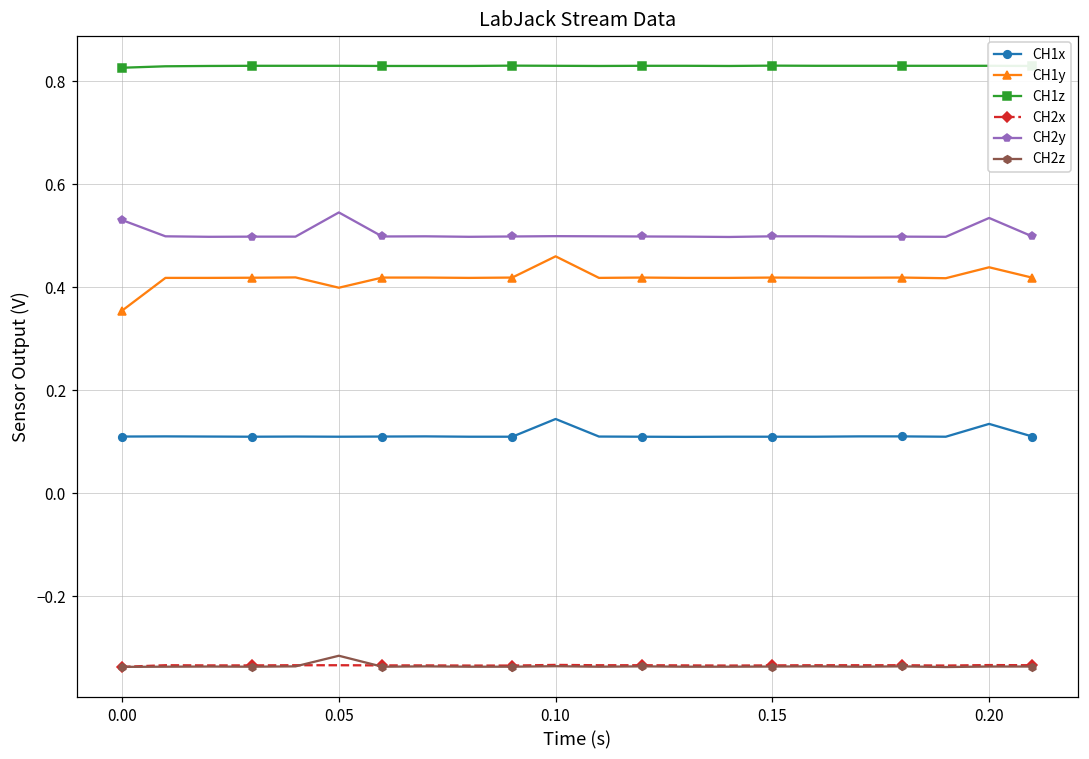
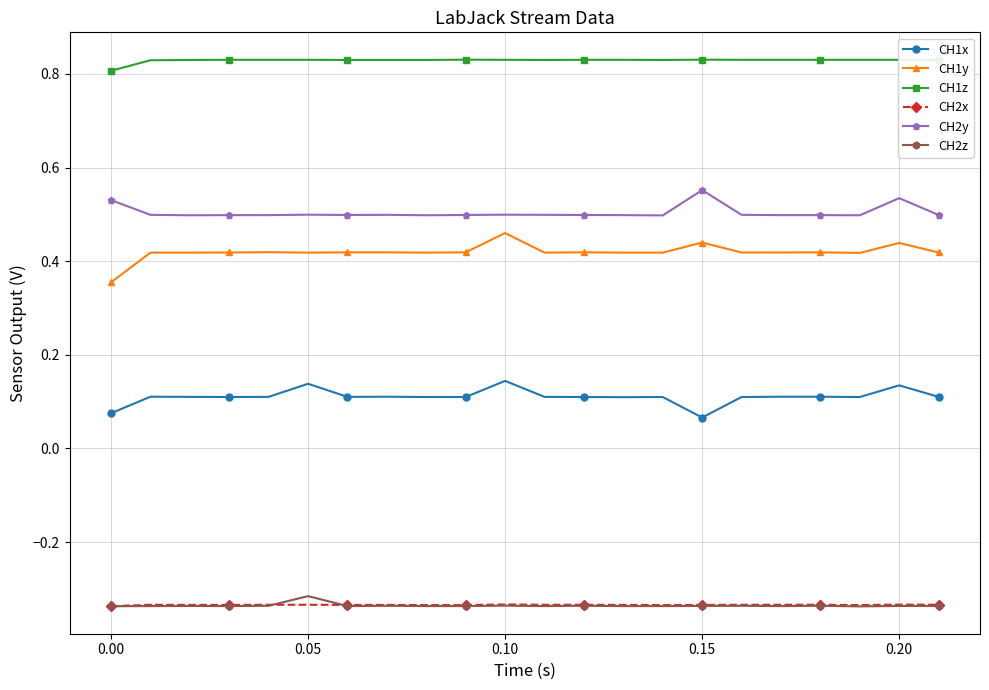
  {
    "CH1x": {
-     "0.00": 0.11,
-     "0.05": 0.11,
+     "0.00": 0.08,
+     "0.05": 0.14,
      "0.10": 0.14,
-     "0.15": 0.11,
+     "0.15": 0.07,
      "0.20": 0.13
    },
    "CH1y": {
      "0.00": 0.35,
-     "0.05": 0.40,
+     "0.05": 0.42,
      "0.10": 0.46,
-     "0.15": 0.42,
+     "0.15": 0.44,
      "0.20": 0.44
    },
    "CH1z": {
-     "0.00": 0.83,
+     "0.00": 0.81,
      "0.05": 0.83,
      "0.10": 0.83,
      "0.15": 0.83
    },
    "CH2x": {
      "0.05": -0.33
    },
    "CH2y": {
      "0.00": 0.53,
-     "0.05": 0.55,
+     "0.05": 0.50,
      "0.10": 0.50,
-     "0.15": 0.50,
+     "0.15": 0.55,
      "0.20": 0.53
    },
    "CH2z": {
      "0.05": -0.32
    }
  }
